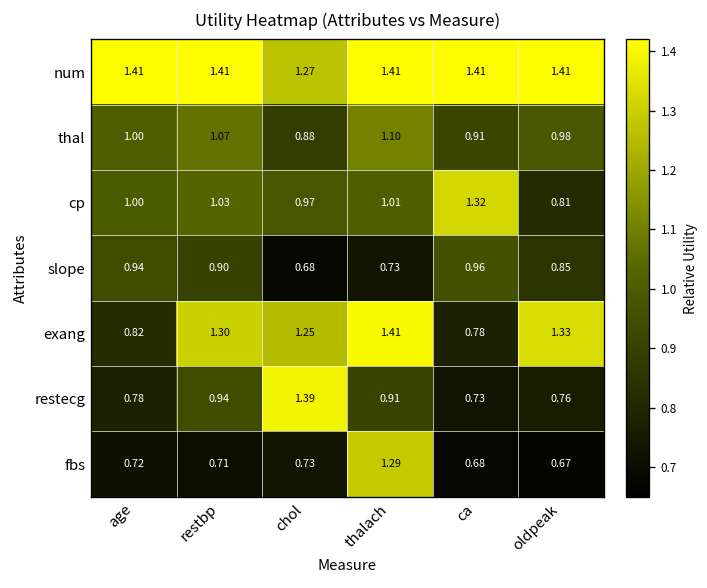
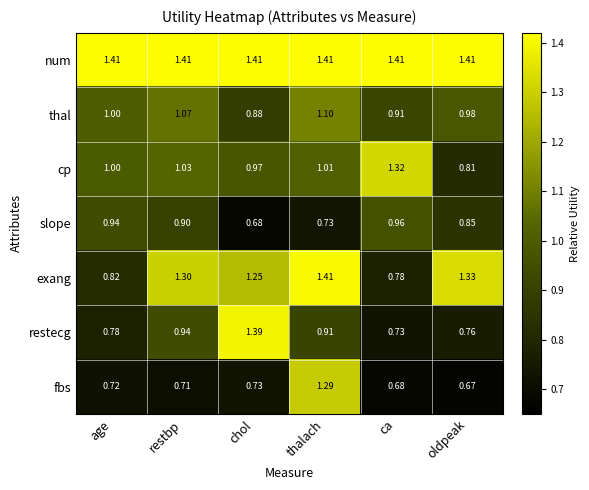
  {
    "num": {
      "age": 1.41,
      "restbp": 1.41,
-     "chol": 1.27,
+     "chol": 1.41,
      "thalach": 1.41,
      "ca": 1.41,
      "oldpeak": 1.41
    },
    "thal": {
      "age": 1.00,
      "restbp": 1.07,
      "chol": 0.88,
      "thalach": 1.10,
      "ca": 0.91,
      "oldpeak": 0.98
    },
    "cp": {
      "age": 1.00,
      "restbp": 1.03,
      "chol": 0.97,
      "thalach": 1.01,
      "ca": 1.32,
      "oldpeak": 0.81
    },
    "slope": {
      "age": 0.94,
      "restbp": 0.90,
      "chol": 0.68,
      "thalach": 0.73,
      "ca": 0.96,
      "oldpeak": 0.85
    },
    "exang": {
      "age": 0.82,
      "restbp": 1.30,
      "chol": 1.25,
      "thalach": 1.41,
      "ca": 0.78,
      "oldpeak": 1.33
    },
    "restecg": {
      "age": 0.78,
      "restbp": 0.94,
      "chol": 1.39,
      "thalach": 0.91,
      "ca": 0.73,
      "oldpeak": 0.76
    },
    "fbs": {
      "age": 0.72,
      "restbp": 0.71,
      "chol": 0.73,
      "thalach": 1.29,
      "ca": 0.68,
      "oldpeak": 0.67
    }
  }
